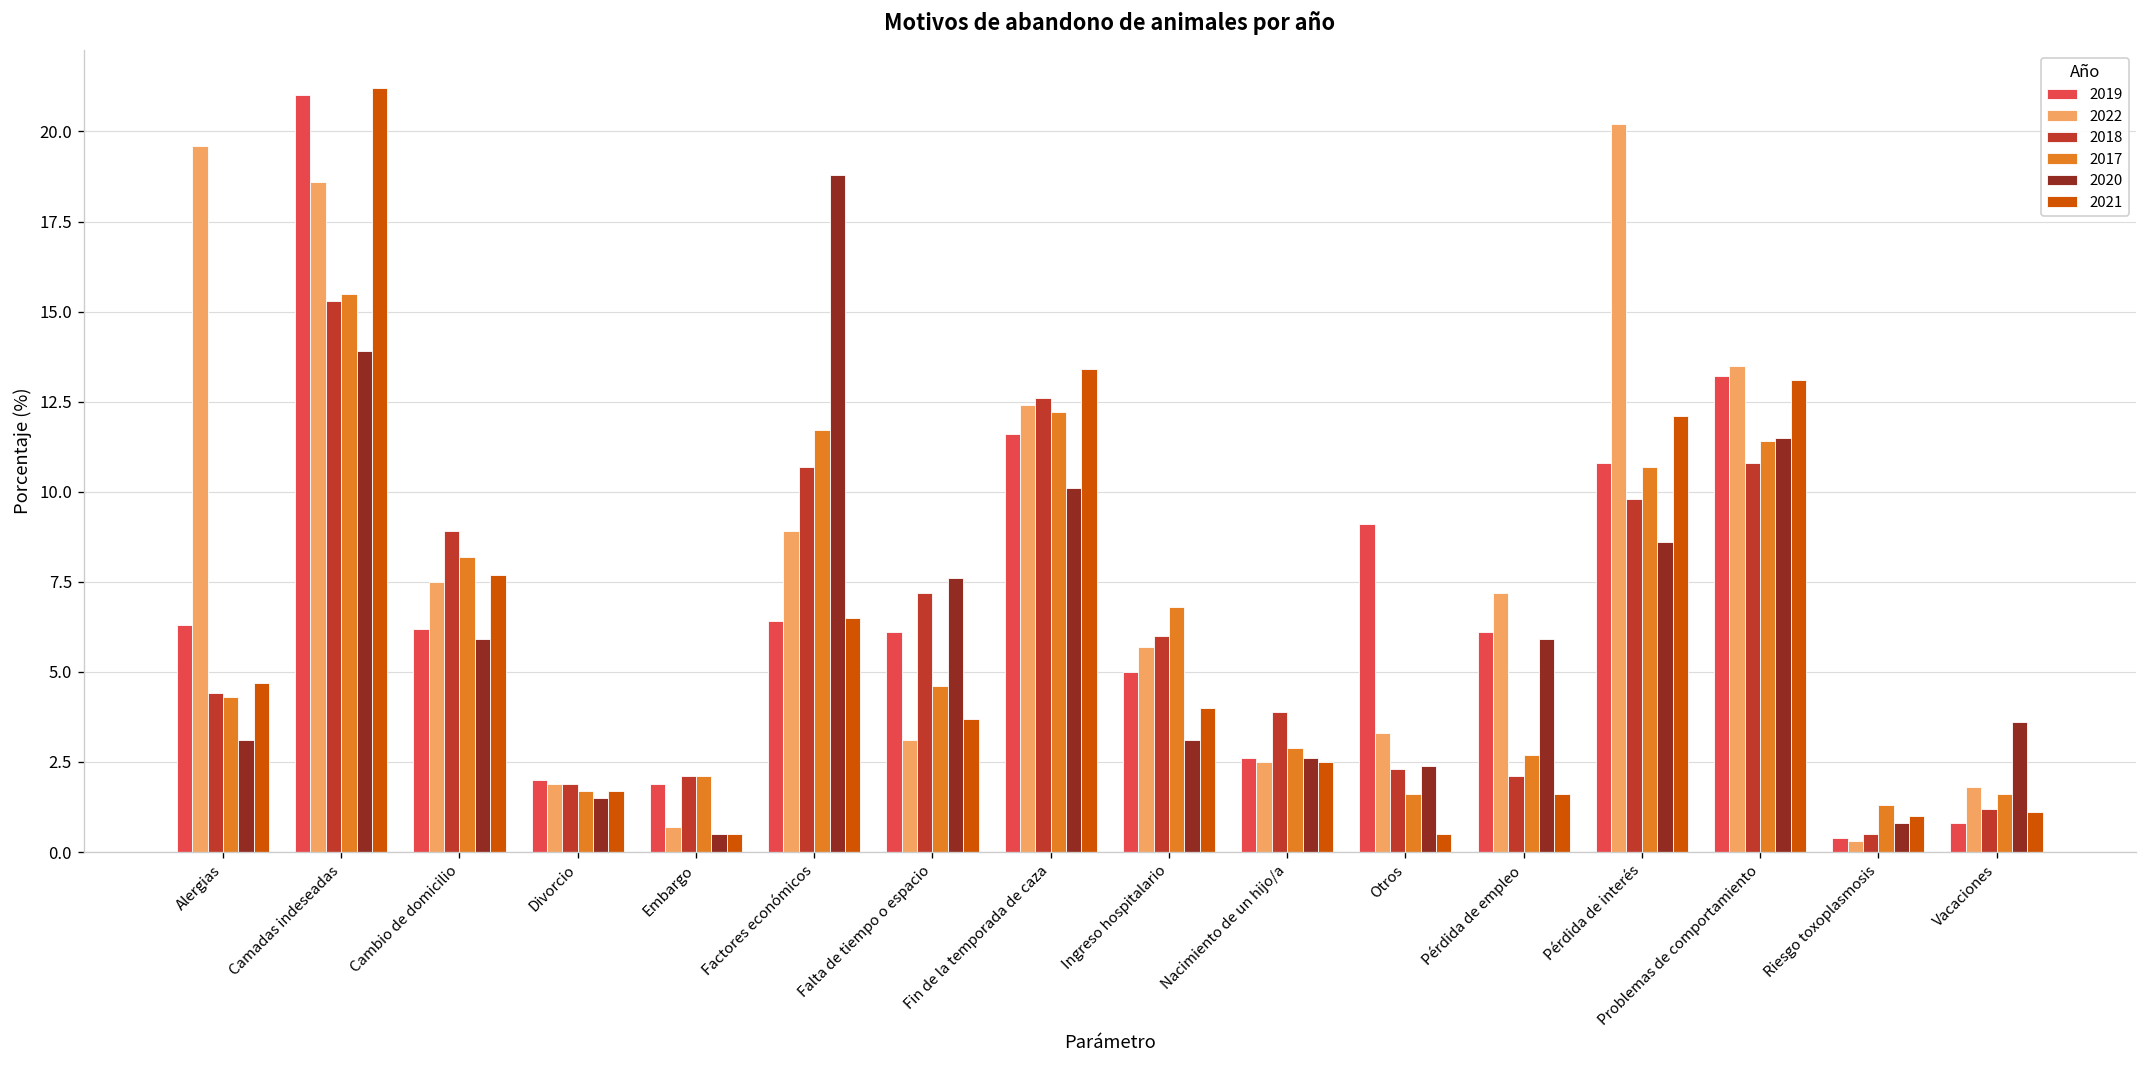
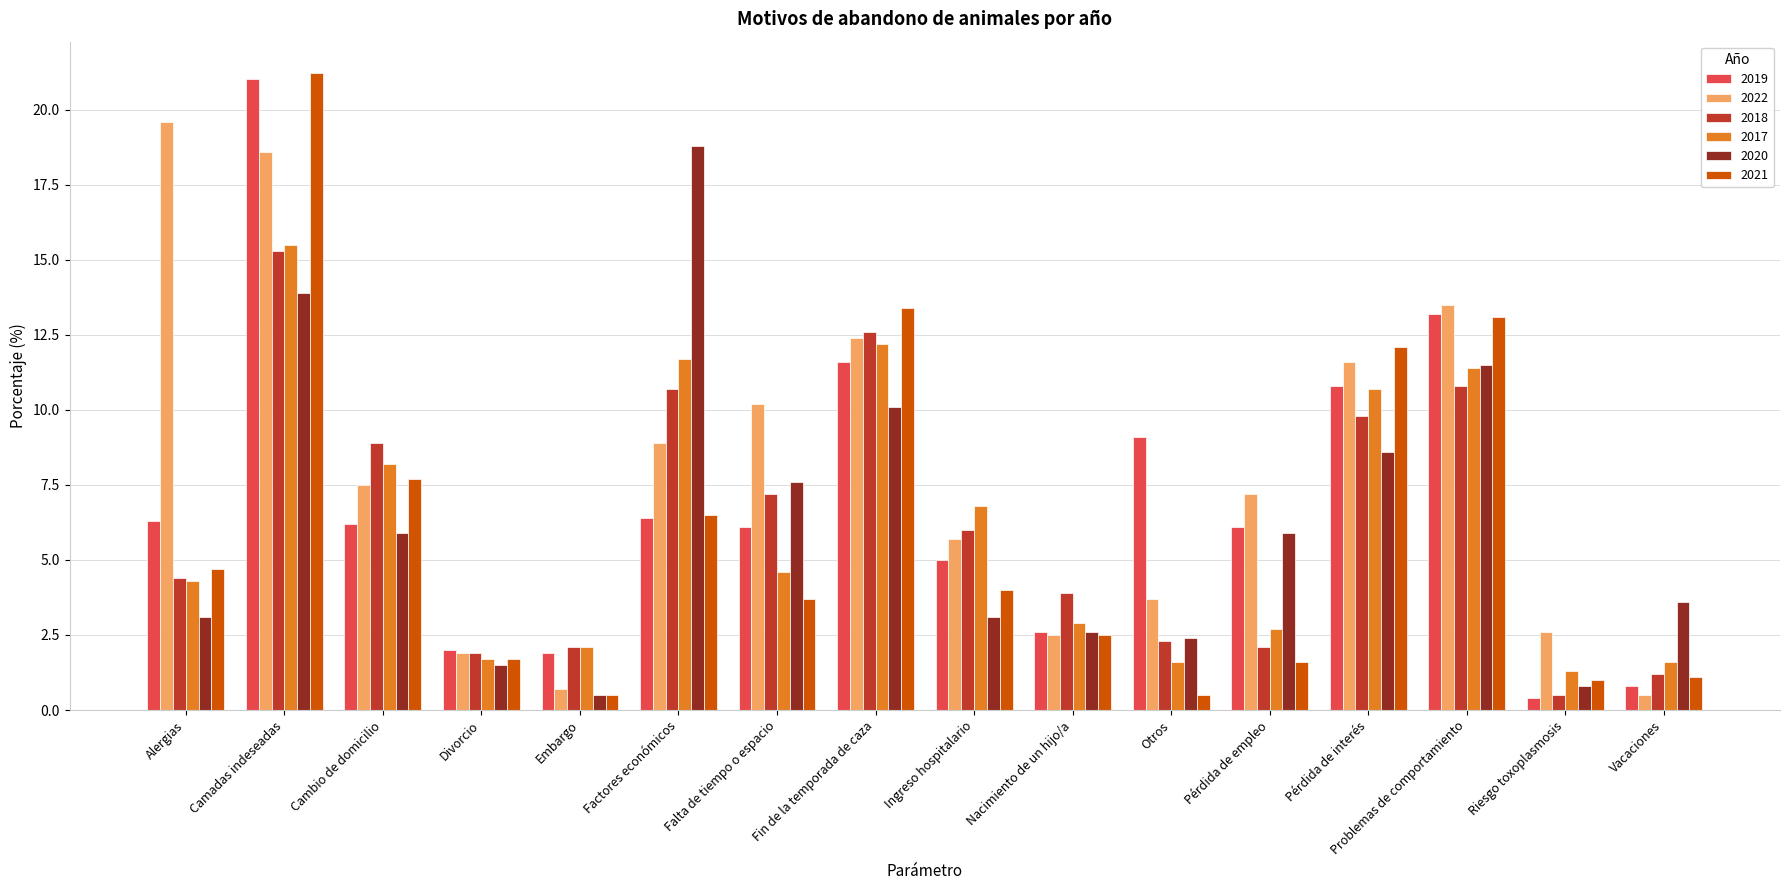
  {
    "2022": {
      "Alergias": 19.6,
      "Camadas indeseadas": 18.6,
      "Cambio de domicilio": 7.5,
      "Divorcio": 1.9,
      "Embargo": 0.7,
      "Factores económicos": 8.9,
-     "Falta de tiempo o espacio": 3.1,
+     "Falta de tiempo o espacio": 10.2,
      "Fin de la temporada de caza": 12.4,
      "Ingreso hospitalario": 5.7,
      "Nacimiento de un hijo/a": 2.5,
-     "Otros": 3.3,
+     "Otros": 3.7,
      "Pérdida de empleo": 7.2,
-     "Pérdida de interés": 20.2,
+     "Pérdida de interés": 11.6,
      "Problemas de comportamiento": 13.5,
-     "Riesgo toxoplasmosis": 0.3,
-     "Vacaciones": 1.8
+     "Riesgo toxoplasmosis": 2.6,
+     "Vacaciones": 0.5
    }
  }
